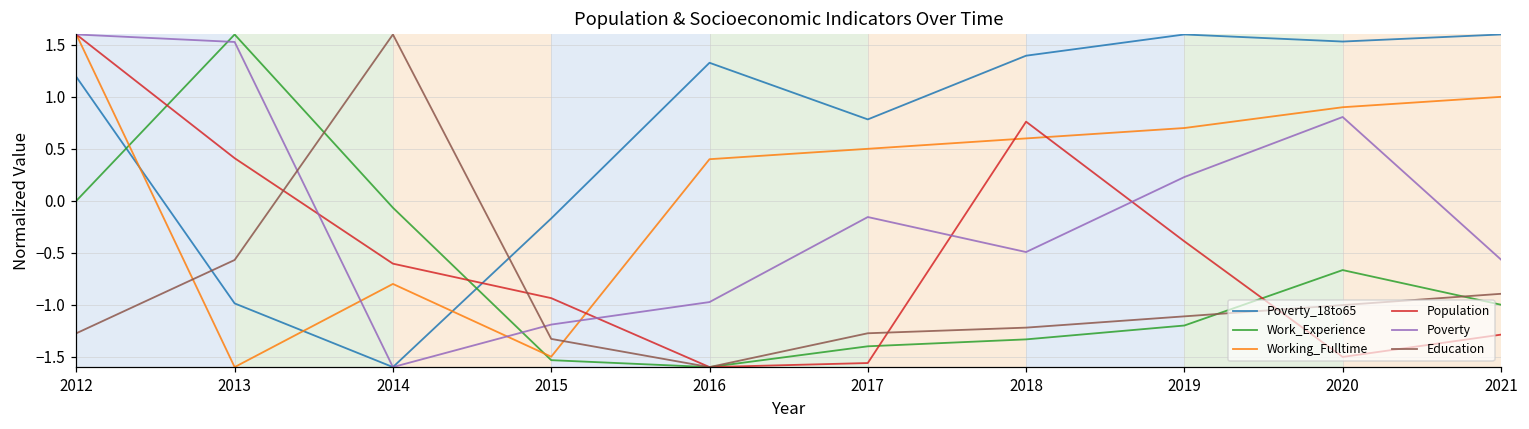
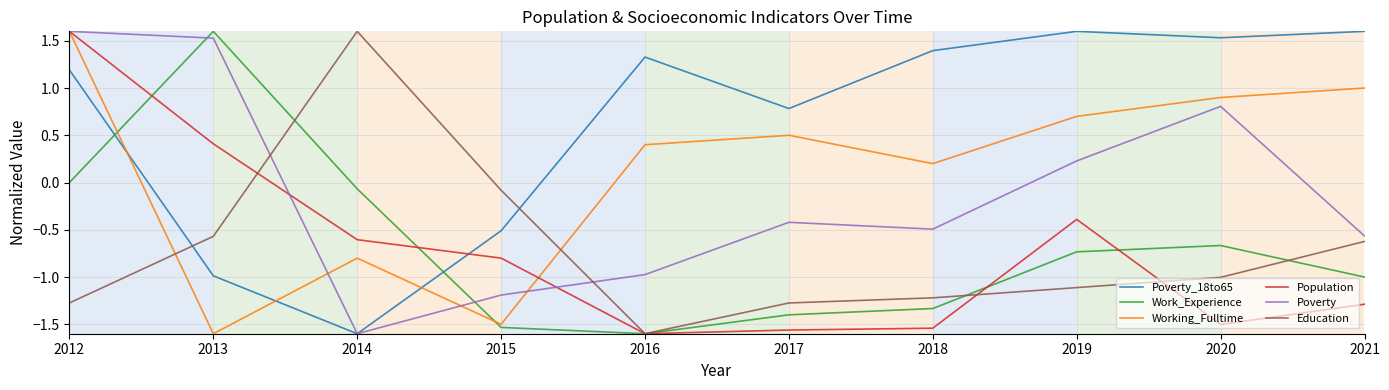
  {
    "Poverty_18to65": {
      "2012": 1.2,
      "2013": -1.0,
-     "2015": -0.2,
+     "2015": -0.5,
      "2016": 1.3,
      "2017": 0.8,
      "2018": 1.4,
      "2019": 1.6,
      "2020": 1.5,
      "2021": 1.6
    },
    "Work_Experience": {
      "2012": 0.0,
      "2013": 1.6,
      "2014": -0.1,
      "2015": -1.5,
      "2017": -1.4,
      "2018": -1.3,
-     "2019": -1.2,
+     "2019": -0.7,
      "2020": -0.7,
      "2021": -1.0
    },
    "Working_Fulltime": {
      "2013": -1.6,
      "2014": -0.8,
      "2015": -1.5,
      "2016": 0.4,
      "2017": 0.5,
-     "2018": 0.6,
+     "2018": 0.2,
      "2019": 0.7,
      "2020": 0.9,
      "2021": 1.0
    },
    "Population": {
      "2013": 0.4,
      "2014": -0.6,
-     "2015": -0.9,
+     "2015": -0.8,
      "2017": -1.6,
-     "2018": 0.8,
+     "2018": -1.5,
      "2019": -0.4,
      "2021": -1.3
    },
    "Poverty": {
      "2013": 1.5,
      "2015": -1.2,
      "2016": -1.0,
-     "2017": -0.2,
+     "2017": -0.4,
      "2018": -0.5,
      "2019": 0.2,
      "2020": 0.8,
      "2021": -0.6
    },
    "Education": {
      "2012": -1.3,
      "2013": -0.6,
      "2014": 1.6,
-     "2015": -1.3,
+     "2015": -0.1,
      "2017": -1.3,
      "2018": -1.2,
      "2019": -1.1,
      "2020": -1.0,
-     "2021": -0.9
+     "2021": -0.6
    }
  }
